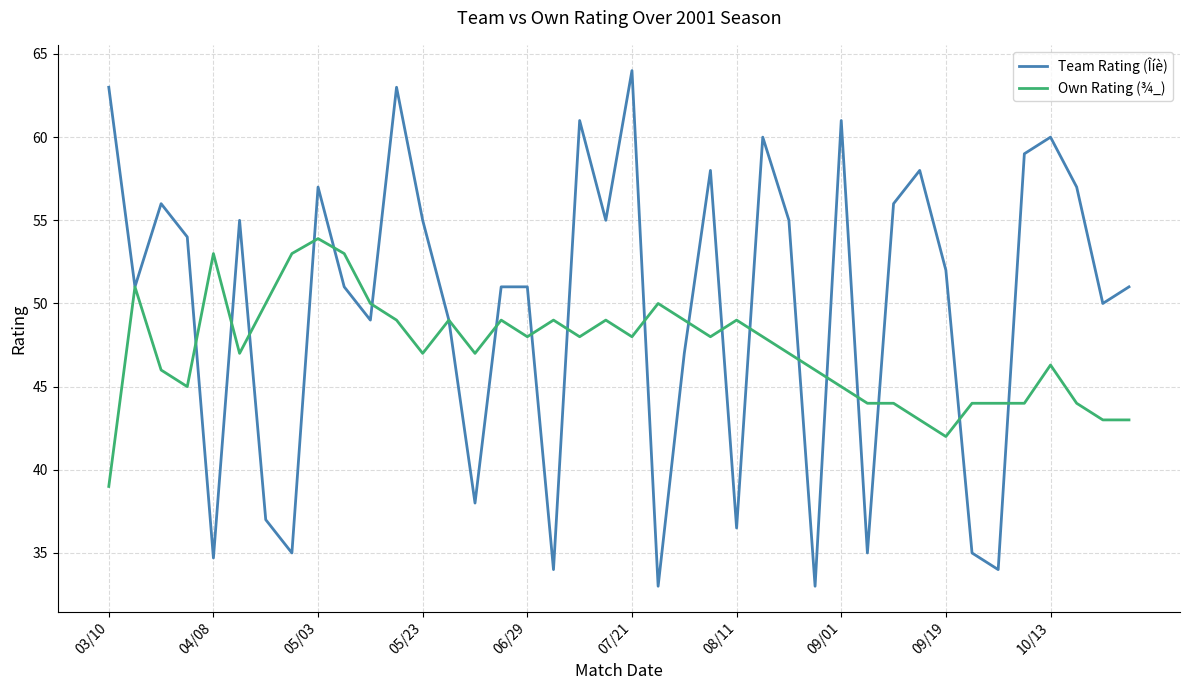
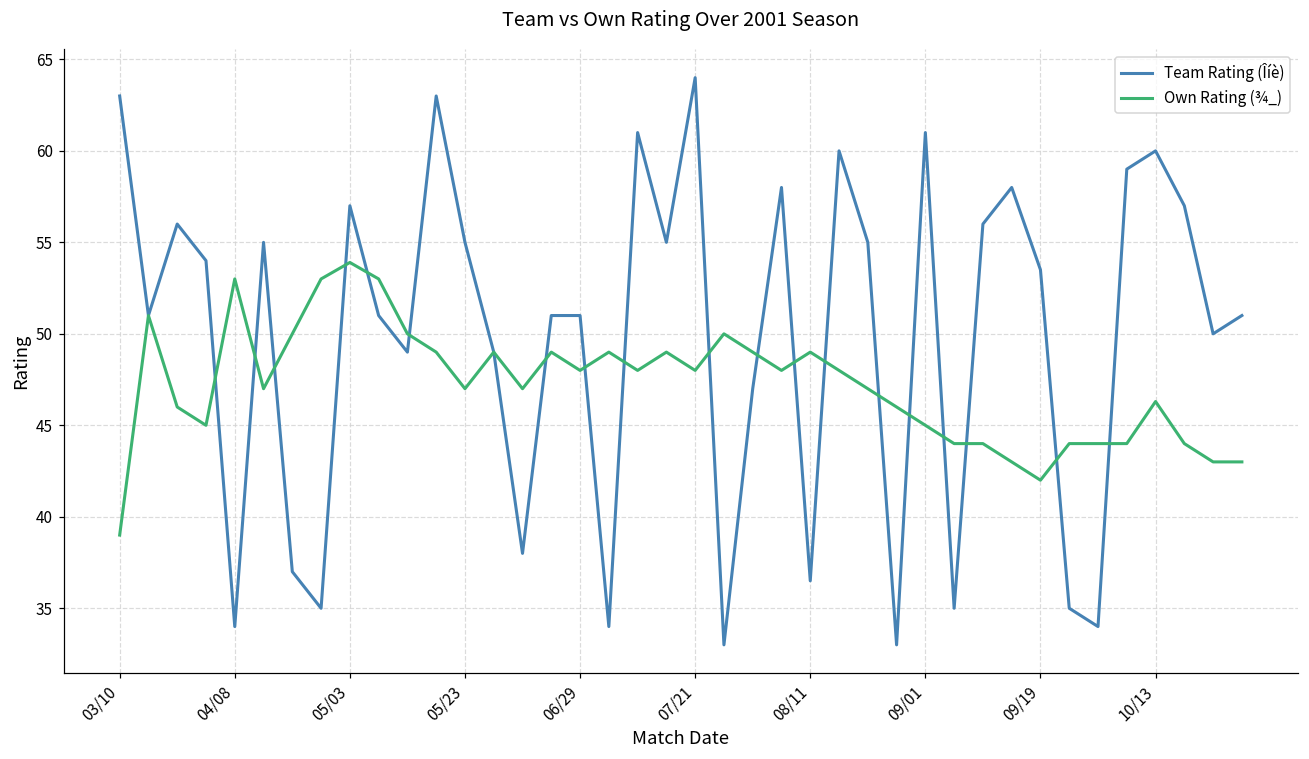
  {
    "Team Rating (Îíè)": {
      "03/10": 63.0,
-     "04/08": 34.7,
+     "04/08": 34.0,
      "05/03": 57.0,
      "05/23": 55.0,
      "06/29": 51.0,
      "07/21": 64.0,
      "08/11": 36.5,
      "09/01": 61.0,
-     "09/19": 52.0,
+     "09/19": 53.5,
      "10/13": 60.0
    },
    "Own Rating (¾_)": {
      "03/10": 39.0,
      "04/08": 53.0,
      "05/03": 53.9,
      "05/23": 47.0,
      "06/29": 48.0,
      "07/21": 48.0,
      "08/11": 49.0,
      "09/01": 45.0,
      "09/19": 42.0,
      "10/13": 46.3
    }
  }
